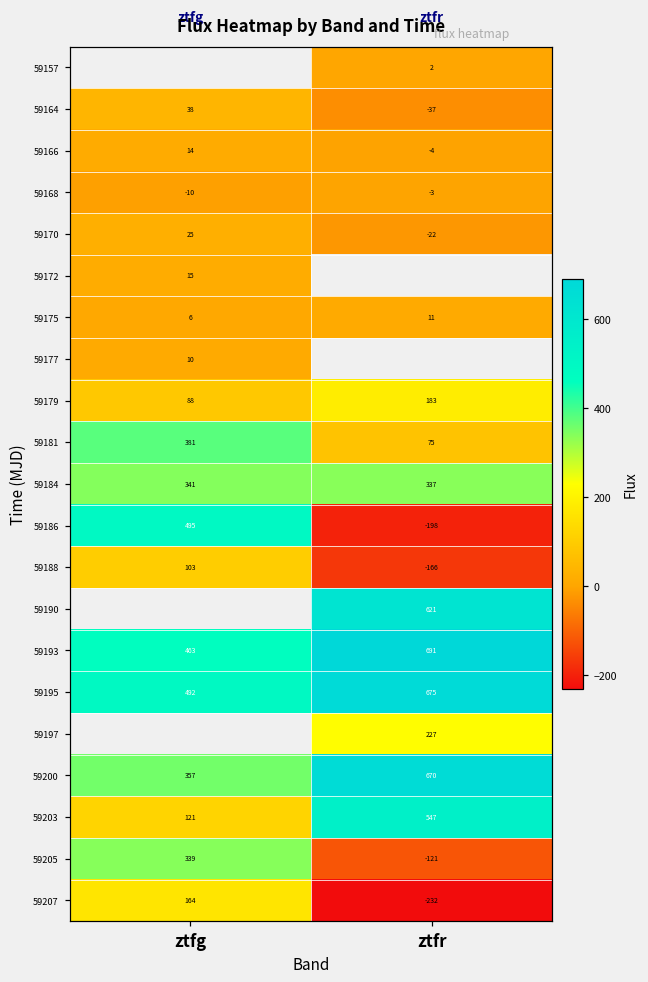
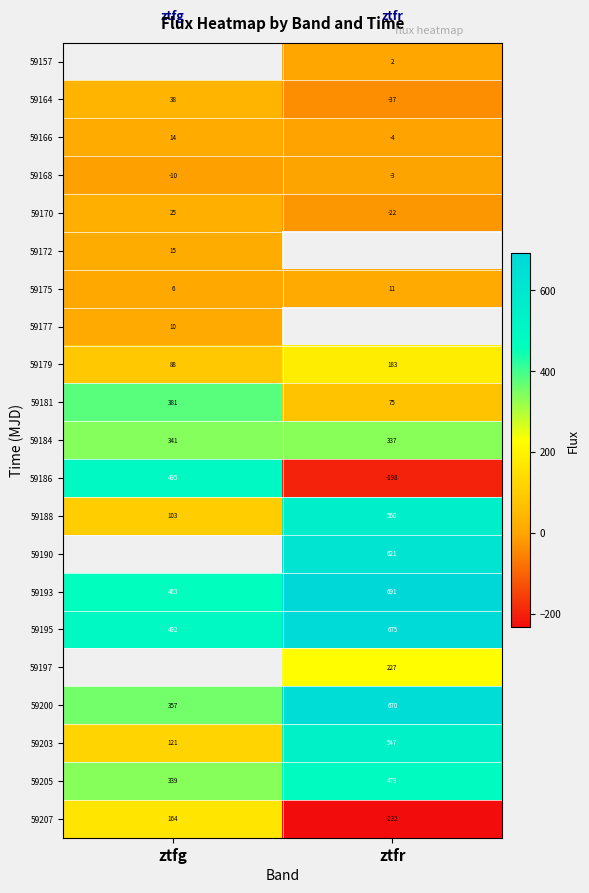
  {
    "59157": {
      "ztfr": 2
    },
    "59164": {
      "ztfg": 38,
      "ztfr": -37
    },
    "59166": {
      "ztfg": 14,
      "ztfr": -4
    },
    "59168": {
      "ztfg": -10,
      "ztfr": -3
    },
    "59170": {
      "ztfg": 25,
      "ztfr": -22
    },
    "59172": {
      "ztfg": 15
    },
    "59175": {
      "ztfg": 6,
      "ztfr": 11
    },
    "59177": {
      "ztfg": 10
    },
    "59179": {
      "ztfg": 88,
      "ztfr": 183
    },
    "59181": {
      "ztfg": 381,
      "ztfr": 75
    },
    "59184": {
      "ztfg": 341,
      "ztfr": 337
    },
    "59186": {
      "ztfg": 495,
      "ztfr": -198
    },
    "59188": {
      "ztfg": 103,
-     "ztfr": -166
+     "ztfr": 560
    },
    "59190": {
      "ztfr": 621
    },
    "59193": {
      "ztfg": 463,
      "ztfr": 691
    },
    "59195": {
      "ztfg": 492,
      "ztfr": 675
    },
    "59197": {
      "ztfr": 227
    },
    "59200": {
      "ztfg": 357,
      "ztfr": 670
    },
    "59203": {
      "ztfg": 121,
      "ztfr": 547
    },
    "59205": {
      "ztfg": 339,
-     "ztfr": -121
+     "ztfr": 479
    },
    "59207": {
      "ztfg": 164,
      "ztfr": -232
    }
  }
